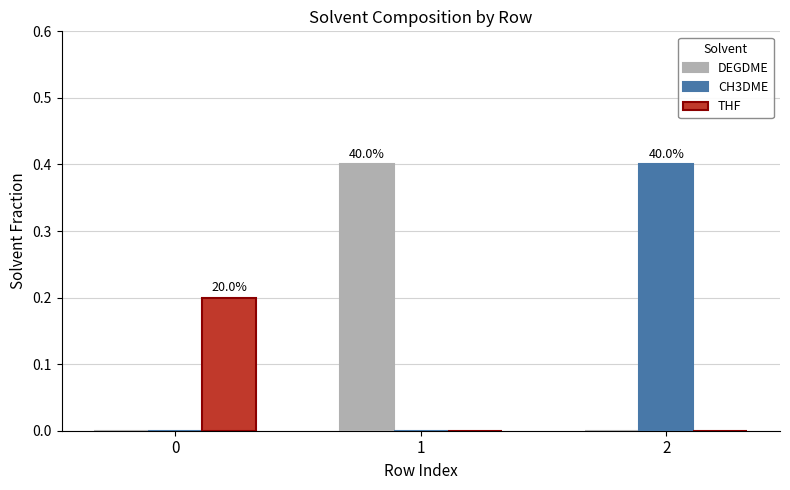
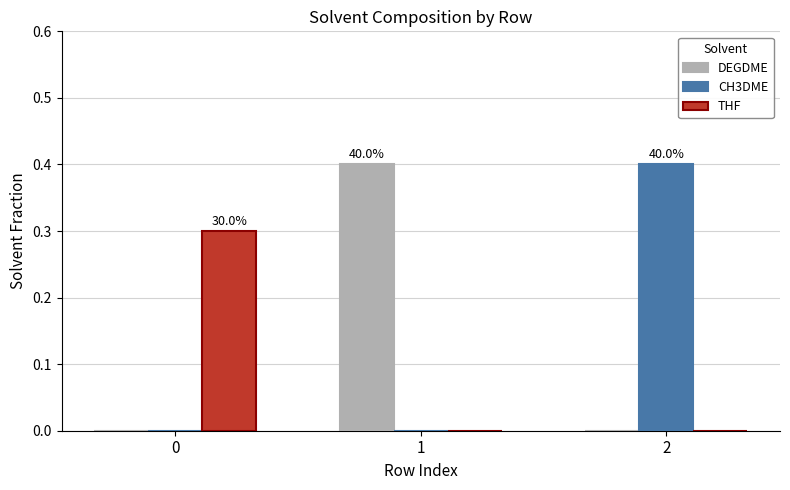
  {
    "DEGDME": {
      "1": "40.0%"
    },
    "CH3DME": {
      "2": "40.0%"
    },
    "THF": {
-     "0": "20.0%"
+     "0": "30.0%"
    }
  }
